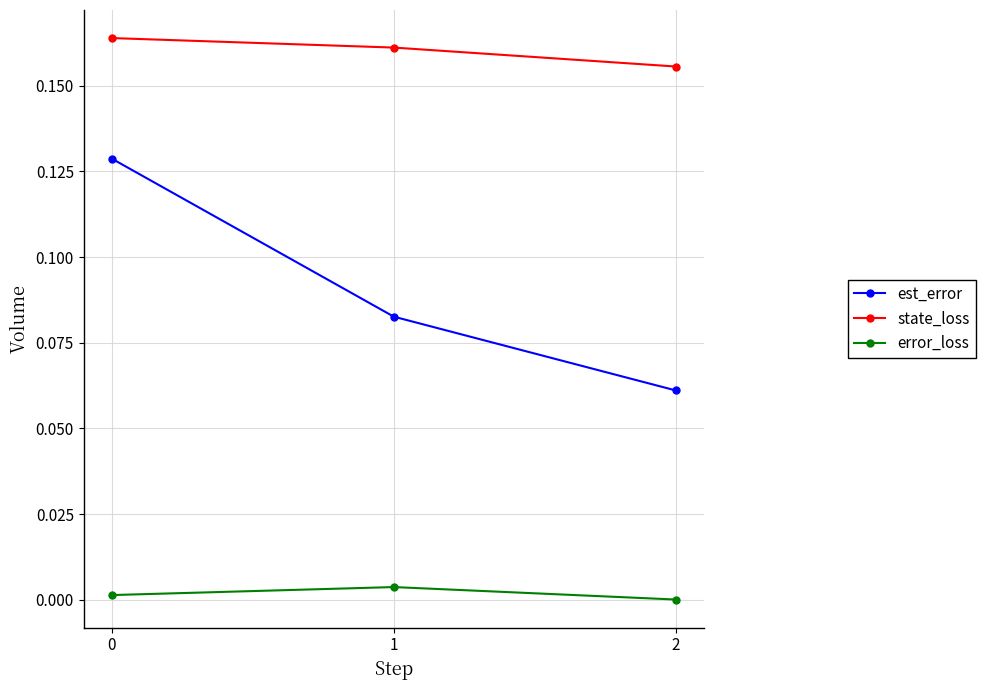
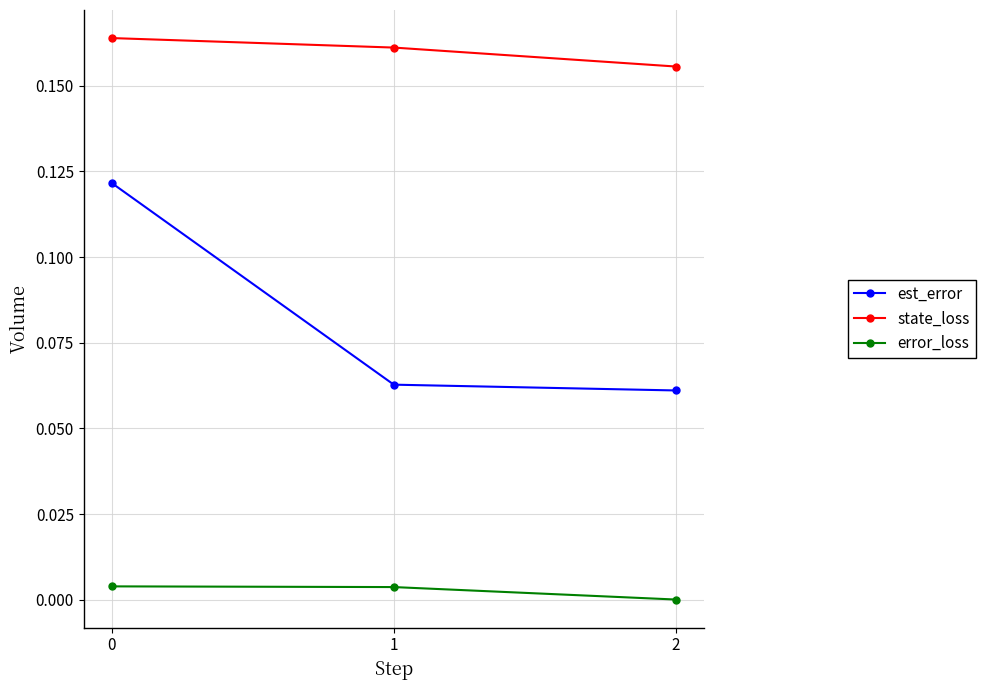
  {
    "est_error": {
-     "0": 0.129,
-     "1": 0.083,
+     "0": 0.122,
+     "1": 0.063,
      "2": 0.061
    },
    "state_loss": {
      "0": 0.164,
      "1": 0.161,
      "2": 0.156
    },
    "error_loss": {
-     "0": 0.001,
+     "0": 0.004,
      "1": 0.004,
      "2": 0.000
    }
  }
